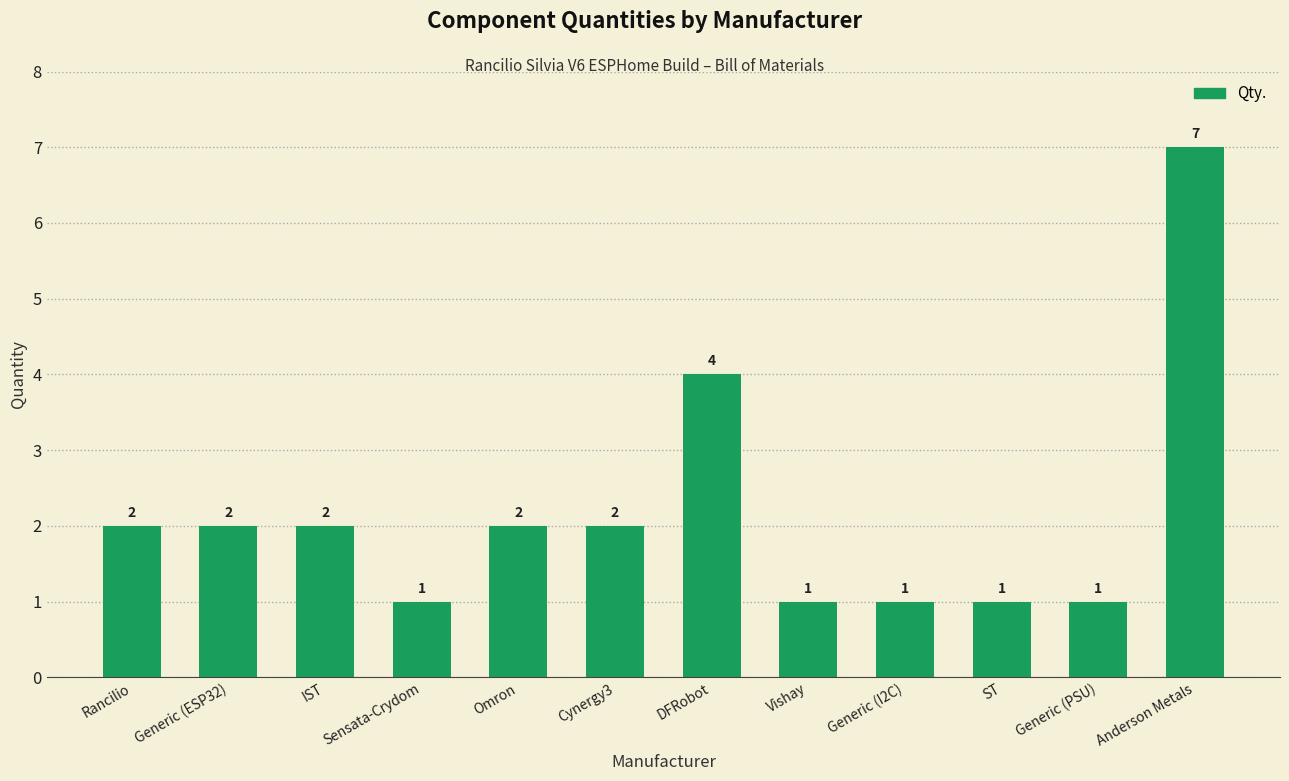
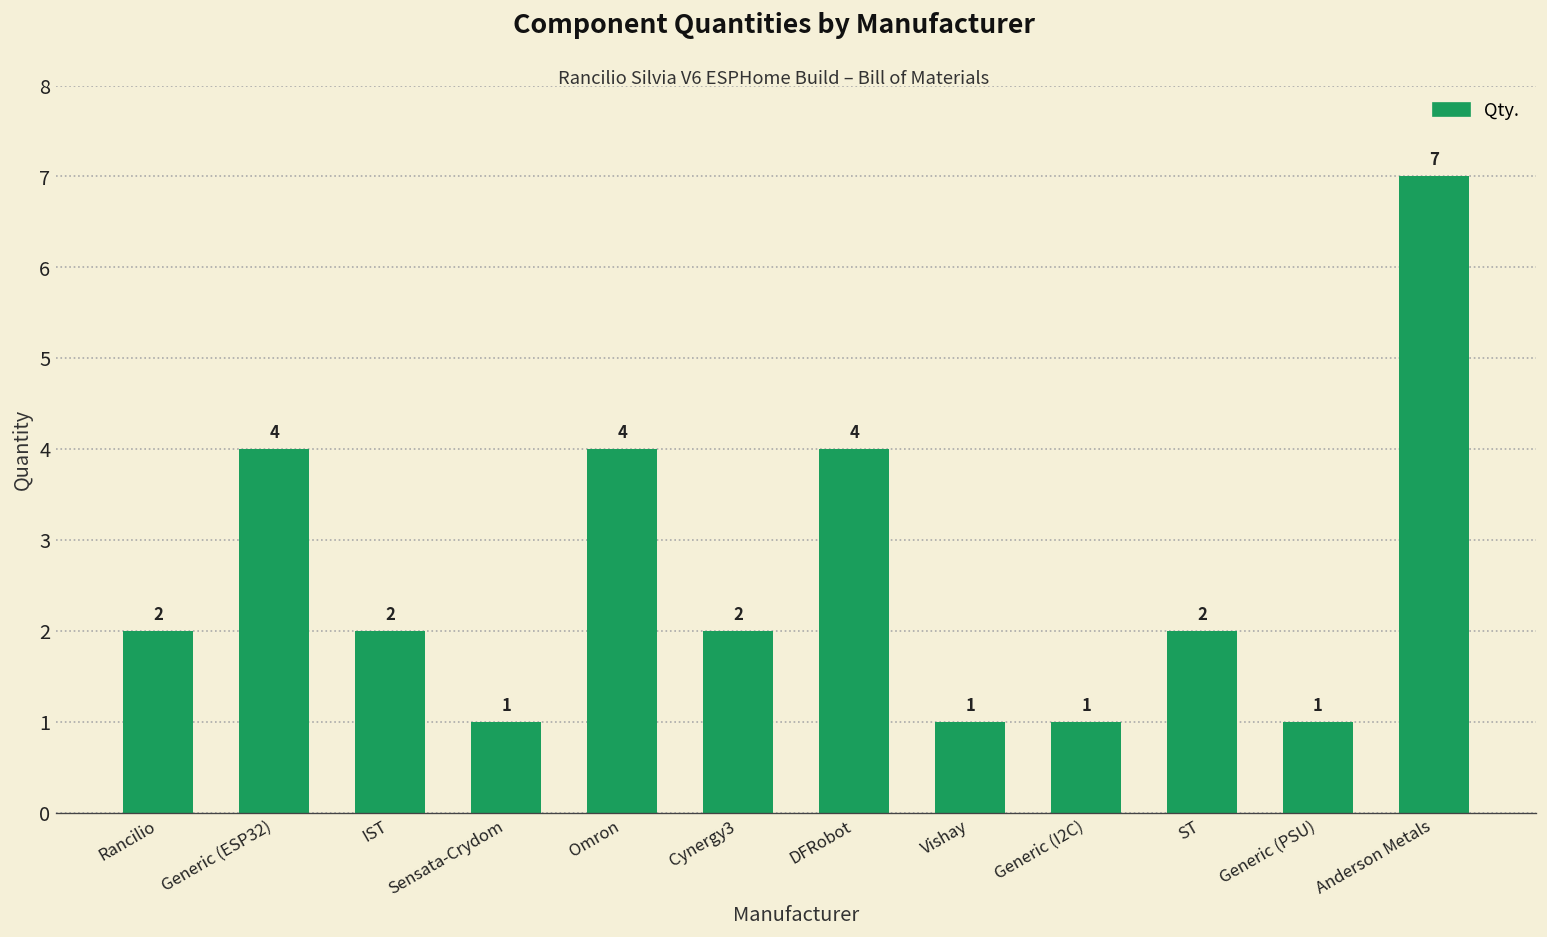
  {
    "Rancilio": 2,
-   "Generic (ESP32)": 2,
+   "Generic (ESP32)": 4,
    "IST": 2,
    "Sensata-Crydom": 1,
-   "Omron": 2,
+   "Omron": 4,
    "Cynergy3": 2,
    "DFRobot": 4,
    "Vishay": 1,
    "Generic (I2C)": 1,
-   "ST": 1,
+   "ST": 2,
    "Generic (PSU)": 1,
    "Anderson Metals": 7
  }
